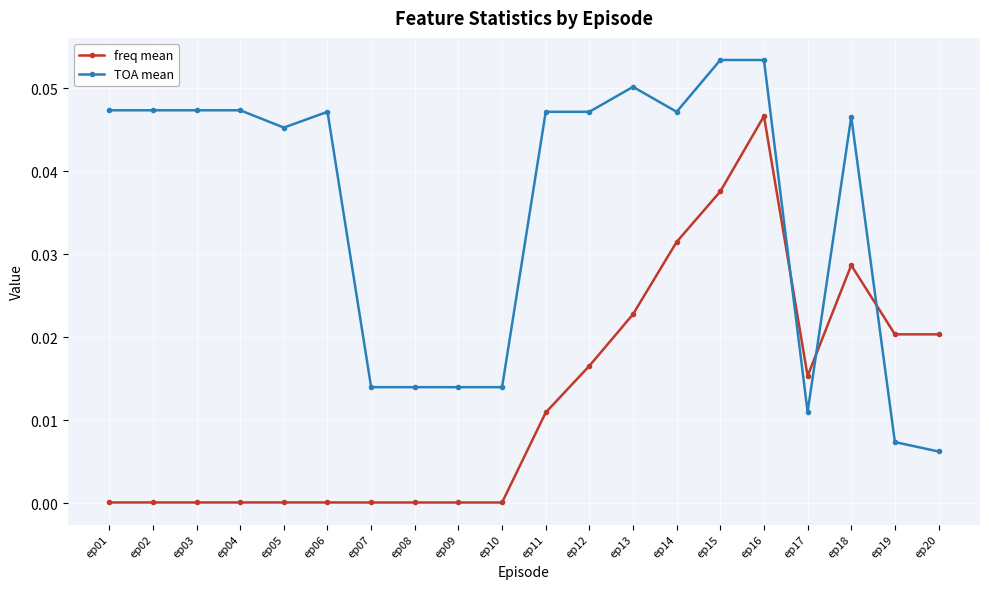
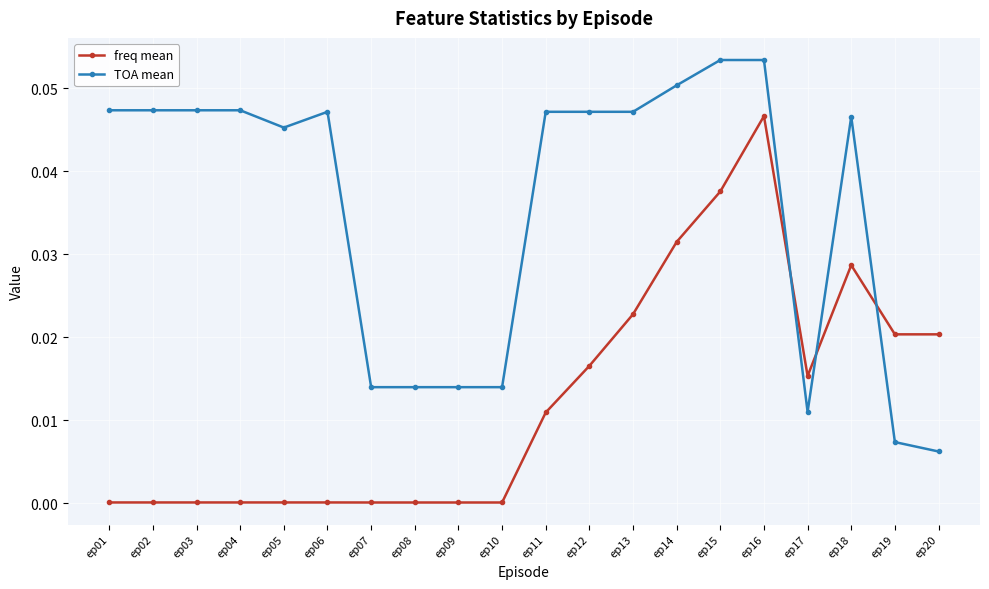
  {
    "freq mean": {
      "ep01": 0.000,
      "ep02": 0.000,
      "ep03": 0.000,
      "ep04": 0.000,
      "ep05": 0.000,
      "ep06": 0.000,
      "ep07": 0.000,
      "ep08": 0.000,
      "ep09": 0.000,
      "ep10": 0.000,
      "ep11": 0.011,
      "ep12": 0.016,
      "ep13": 0.023,
      "ep14": 0.031,
      "ep15": 0.038,
      "ep16": 0.047,
      "ep17": 0.015,
      "ep18": 0.029,
      "ep19": 0.020,
      "ep20": 0.020
    },
    "TOA mean": {
      "ep01": 0.047,
      "ep02": 0.047,
      "ep03": 0.047,
      "ep04": 0.047,
      "ep05": 0.045,
      "ep06": 0.047,
      "ep07": 0.014,
      "ep08": 0.014,
      "ep09": 0.014,
      "ep10": 0.014,
      "ep11": 0.047,
      "ep12": 0.047,
-     "ep13": 0.050,
-     "ep14": 0.047,
+     "ep13": 0.047,
+     "ep14": 0.050,
      "ep15": 0.053,
      "ep16": 0.053,
      "ep17": 0.011,
      "ep18": 0.047,
      "ep19": 0.007,
      "ep20": 0.006
    }
  }
